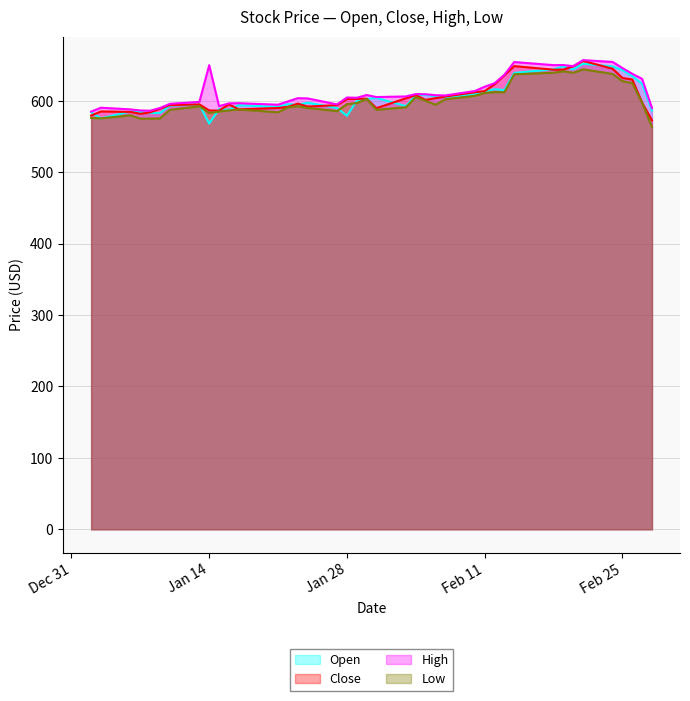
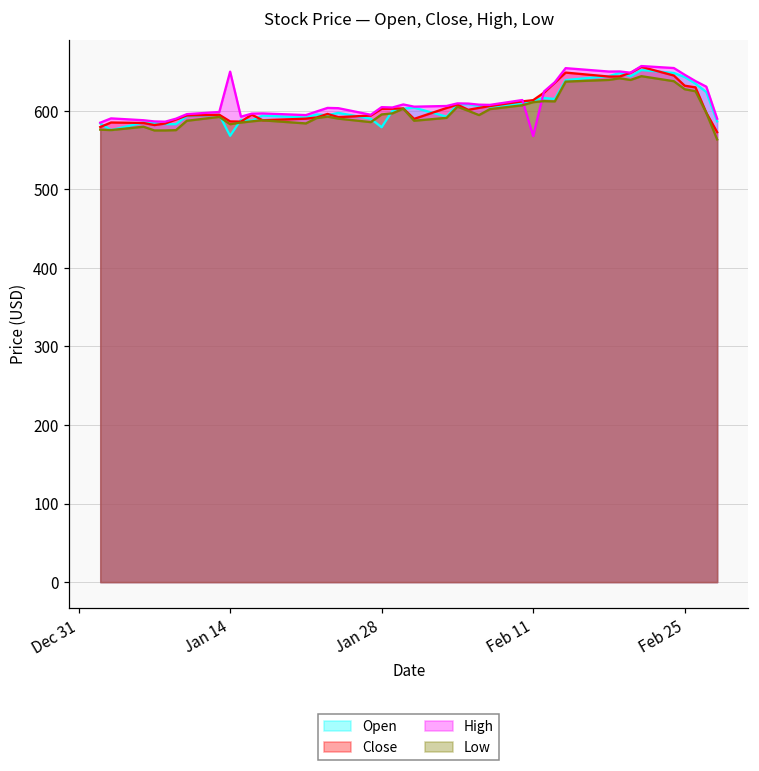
  {
    "Open": {
      "Jan 14": 570,
      "Jan 28": 580
    },
    "Close": {
      "Feb 25": 630
    },
    "High": {
      "Jan 14": 650,
-     "Feb 11": 620
+     "Feb 11": 570
    },
    "Low": {
      "Jan 28": 600,
      "Feb 25": 630
    }
  }
